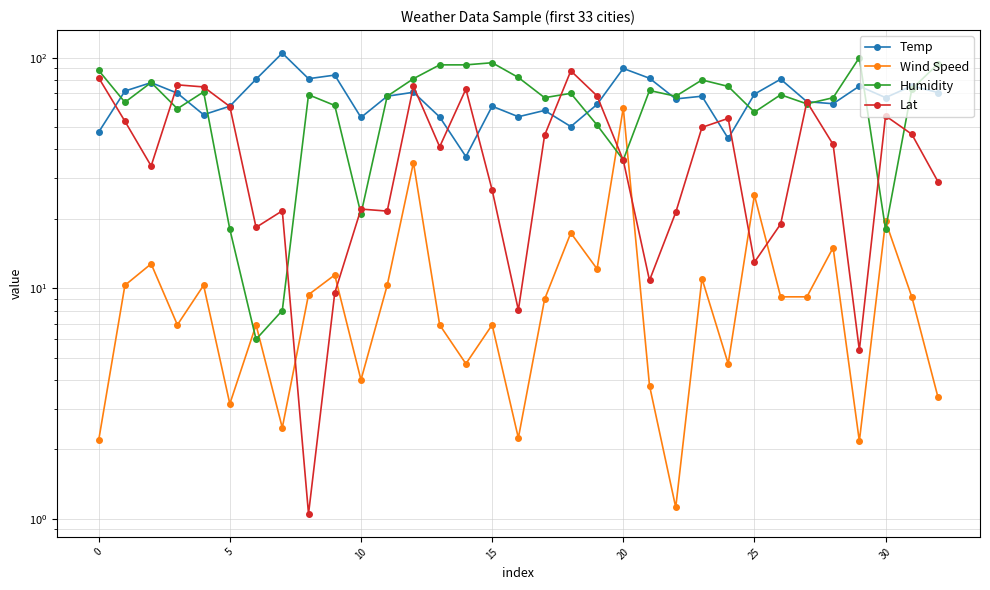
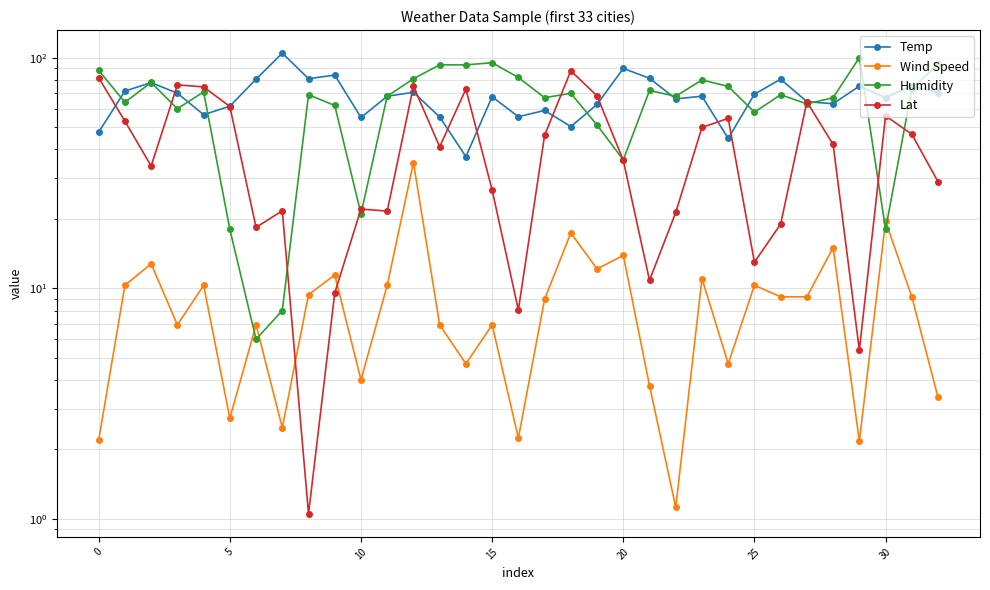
  {
    "Temp": {
      "0": 48,
      "10": 55,
-     "15": 62,
+     "15": 68,
      "20": 90,
      "25": 69
    },
    "Wind Speed": {
      "0": 2.2,
-     "5": 3.2,
+     "5": 2.7,
      "10": 4.0,
      "15": 6.9,
-     "20": 61,
-     "25": 25,
+     "20": 14,
+     "25": 10,
      "30": 19
    },
    "Humidity": {
      "0": 88,
      "5": 18,
      "10": 21,
      "15": 95,
      "25": 58,
      "30": 18
    },
    "Lat": {
      "0": 82,
      "10": 22,
      "15": 27,
      "25": 13
    }
  }
